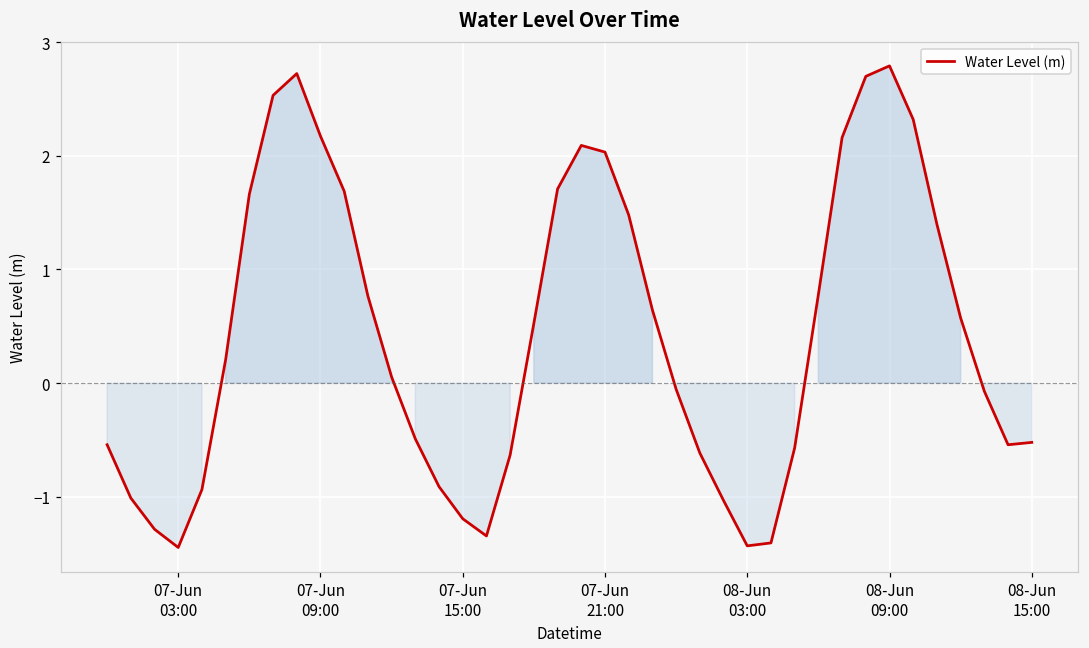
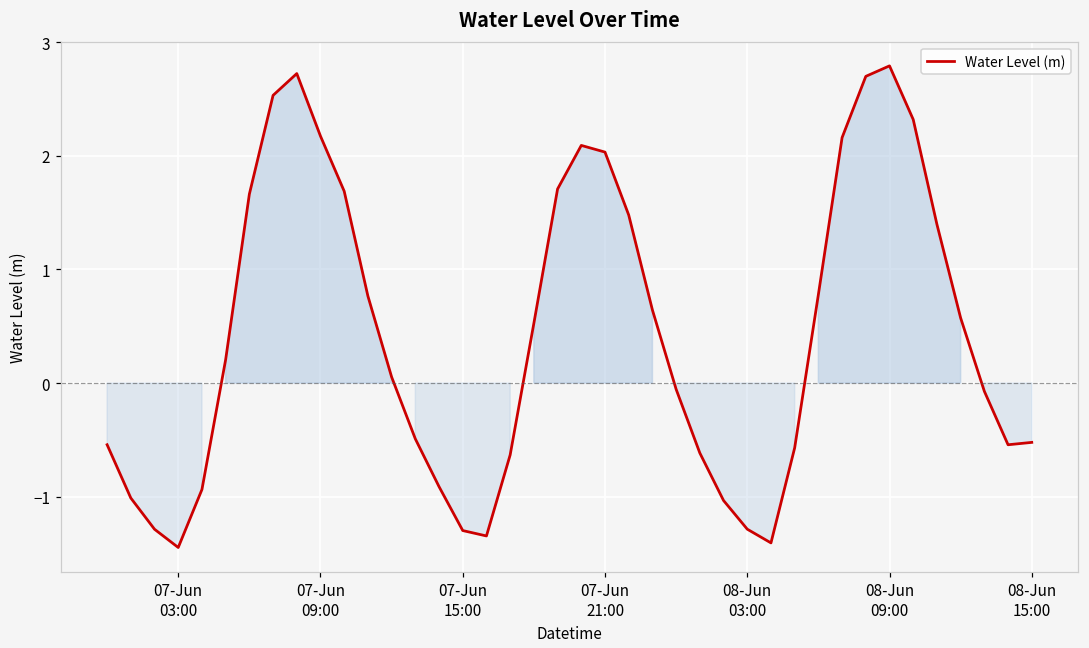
  {
    "07-Jun 03:00": -1.45,
    "07-Jun 09:00": 2.17,
-   "07-Jun 15:00": -1.19,
+   "07-Jun 15:00": -1.30,
    "07-Jun 21:00": 2.03,
-   "08-Jun 03:00": -1.43,
+   "08-Jun 03:00": -1.29,
    "08-Jun 09:00": 2.79,
    "08-Jun 15:00": -0.52
  }
